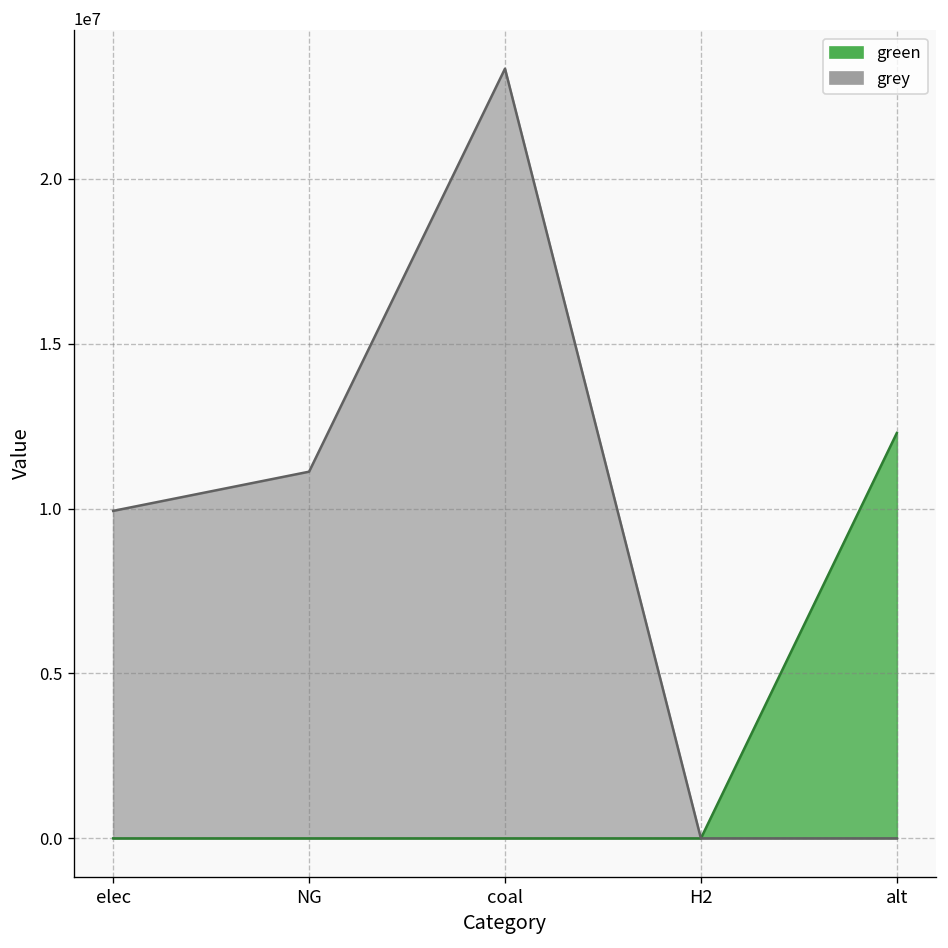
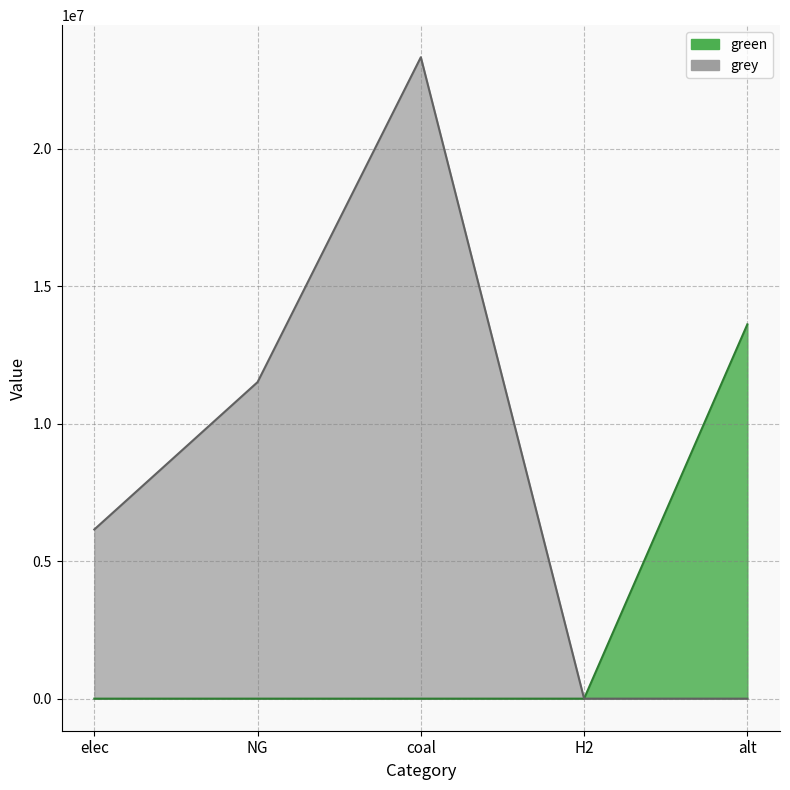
  {
    "green": {
      "elec": 0,
      "NG": 0,
      "coal": 0,
-     "alt": 12300000
+     "alt": 13600000
    },
    "grey": {
-     "elec": 9900000,
-     "NG": 11100000,
+     "elec": 6200000,
+     "NG": 11500000,
      "coal": 23300000,
      "alt": 0
    }
  }
